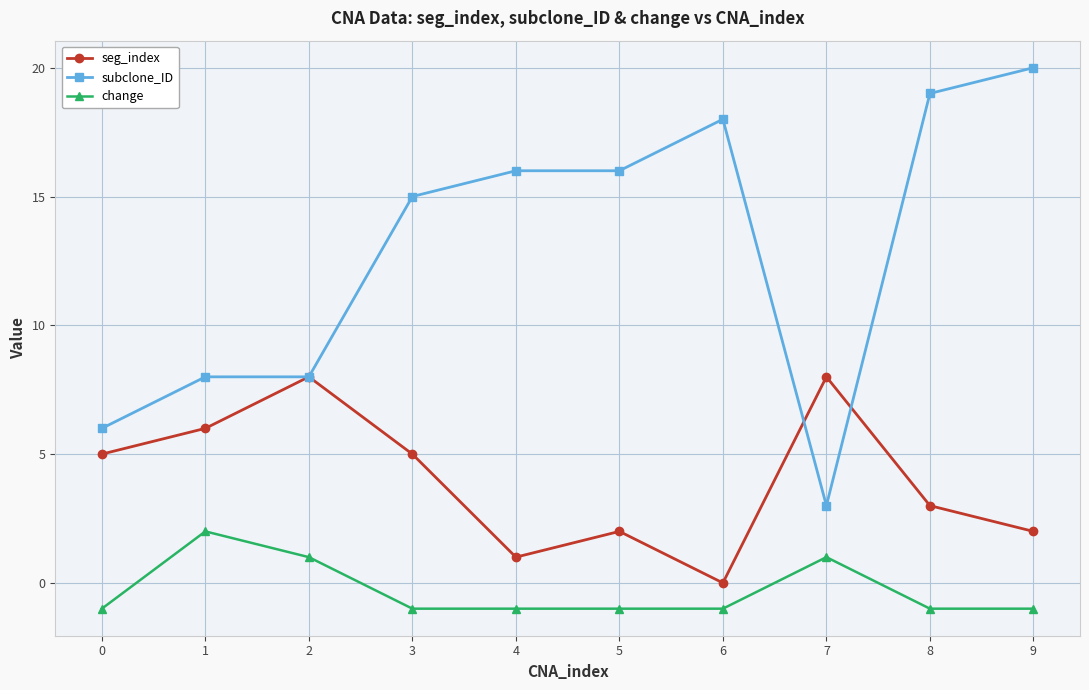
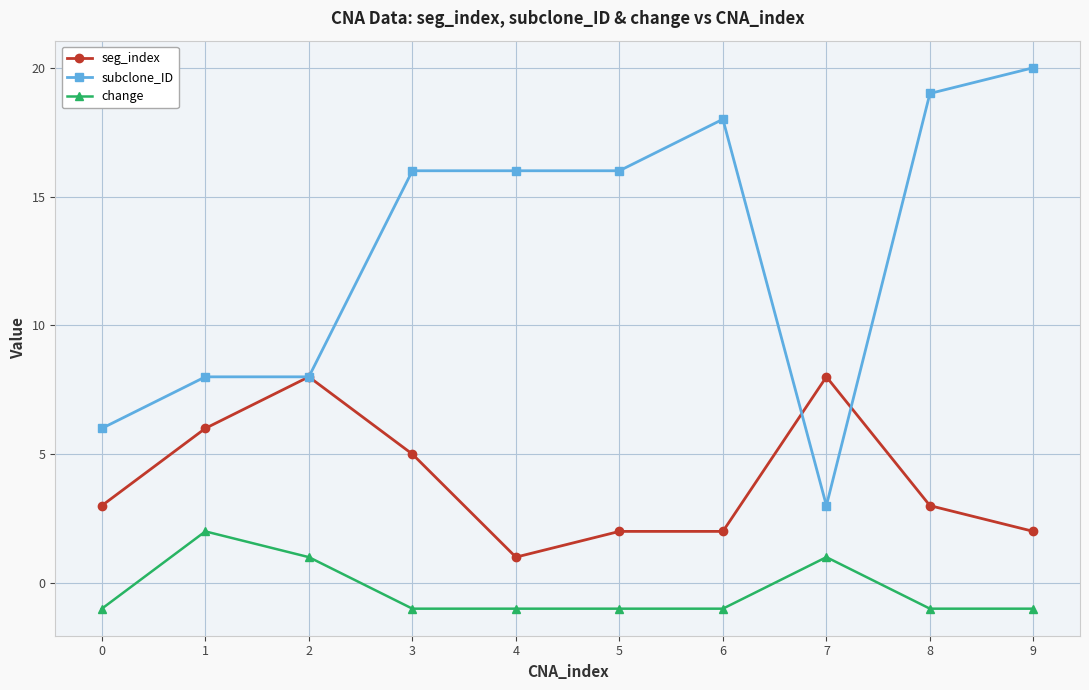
  {
    "seg_index": {
-     "0": 5,
+     "0": 3,
      "1": 6,
      "3": 5,
      "4": 1,
      "5": 2,
-     "6": 0,
+     "6": 2,
      "7": 8,
      "8": 3,
      "9": 2
    },
    "subclone_ID": {
      "0": 6,
      "1": 8,
-     "3": 15,
+     "3": 16,
      "4": 16,
      "5": 16,
      "6": 18,
      "7": 3,
      "8": 19,
      "9": 20
    },
    "change": {
      "0": -1,
      "1": 2,
      "2": 1,
      "3": -1,
      "4": -1,
      "5": -1,
      "6": -1,
      "7": 1,
      "8": -1,
      "9": -1
    }
  }
